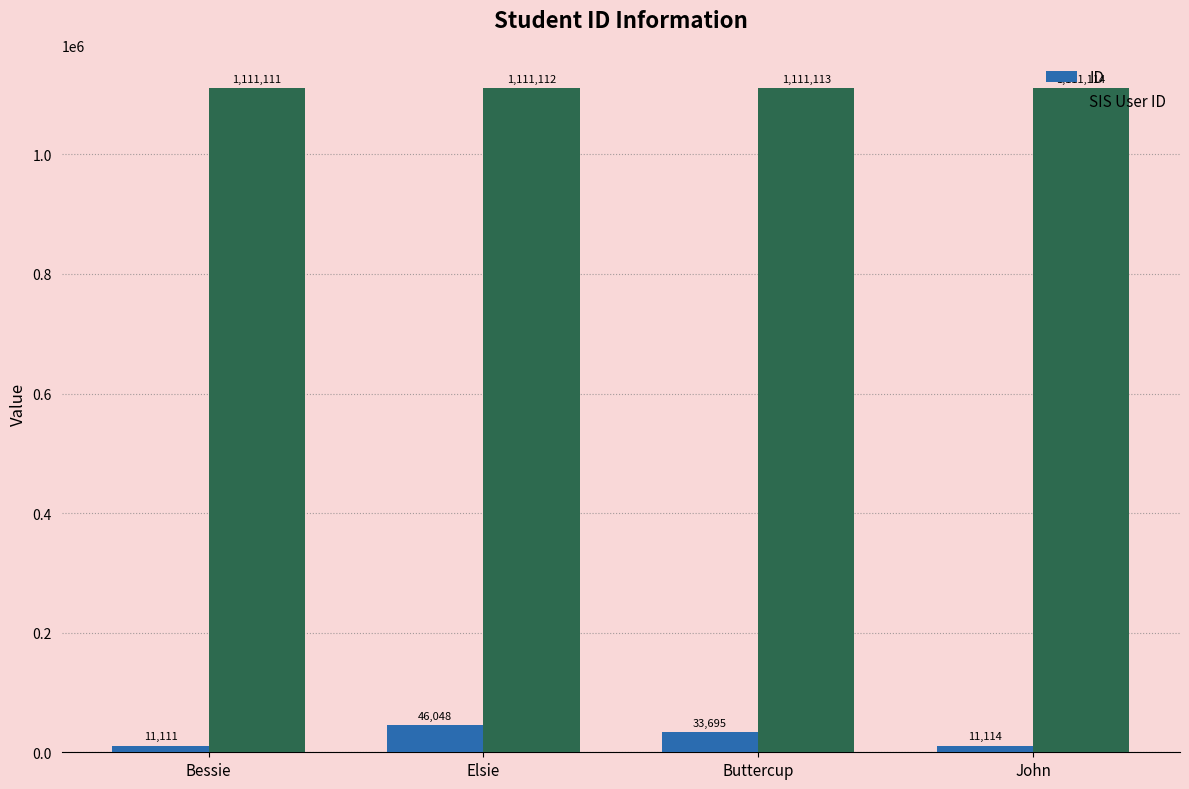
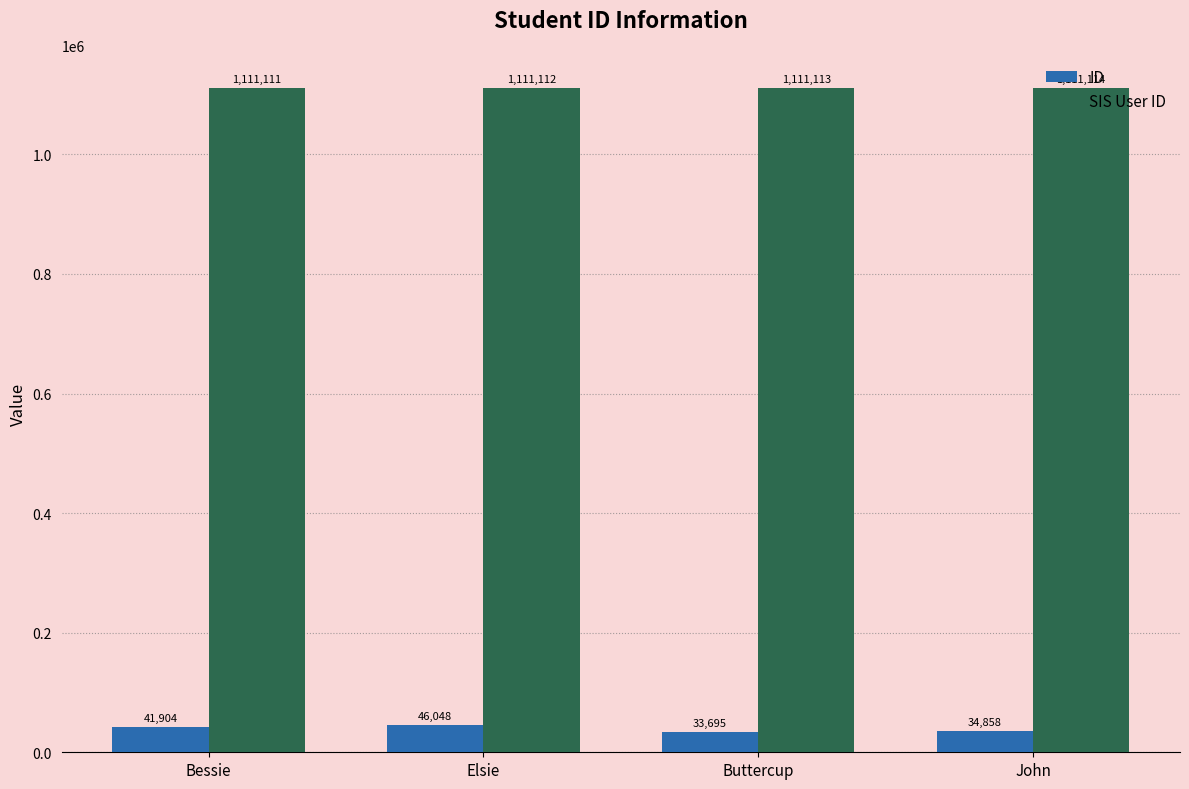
  {
    "ID": {
-     "Bessie": "11,111",
+     "Bessie": "41,904",
      "Elsie": "46,048",
      "Buttercup": "33,695",
-     "John": "11,114"
+     "John": "34,858"
    },
    "SIS User ID": {
      "Bessie": "1,111,111",
      "Elsie": "1,111,112",
      "Buttercup": "1,111,113",
      "John": "1,111,114"
    }
  }
